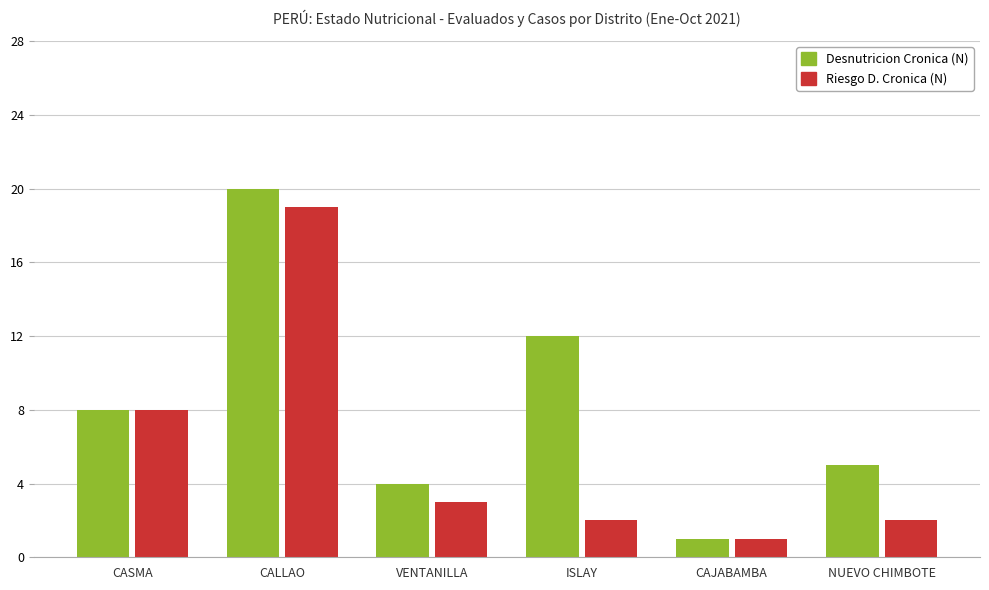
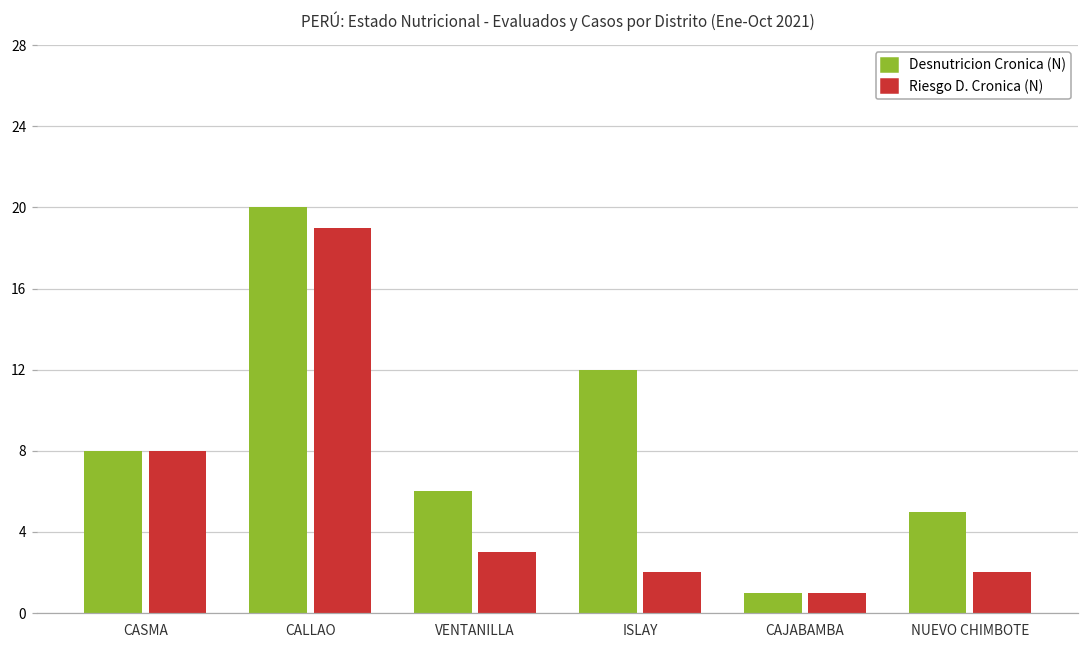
  {
    "Desnutricion Cronica (N)": {
      "CASMA": 8,
      "CALLAO": 20,
-     "VENTANILLA": 4,
+     "VENTANILLA": 6,
      "ISLAY": 12,
      "CAJABAMBA": 1,
      "NUEVO CHIMBOTE": 5
    },
    "Riesgo D. Cronica (N)": {
      "CASMA": 8,
      "CALLAO": 19,
      "VENTANILLA": 3,
      "ISLAY": 2,
      "CAJABAMBA": 1,
      "NUEVO CHIMBOTE": 2
    }
  }
